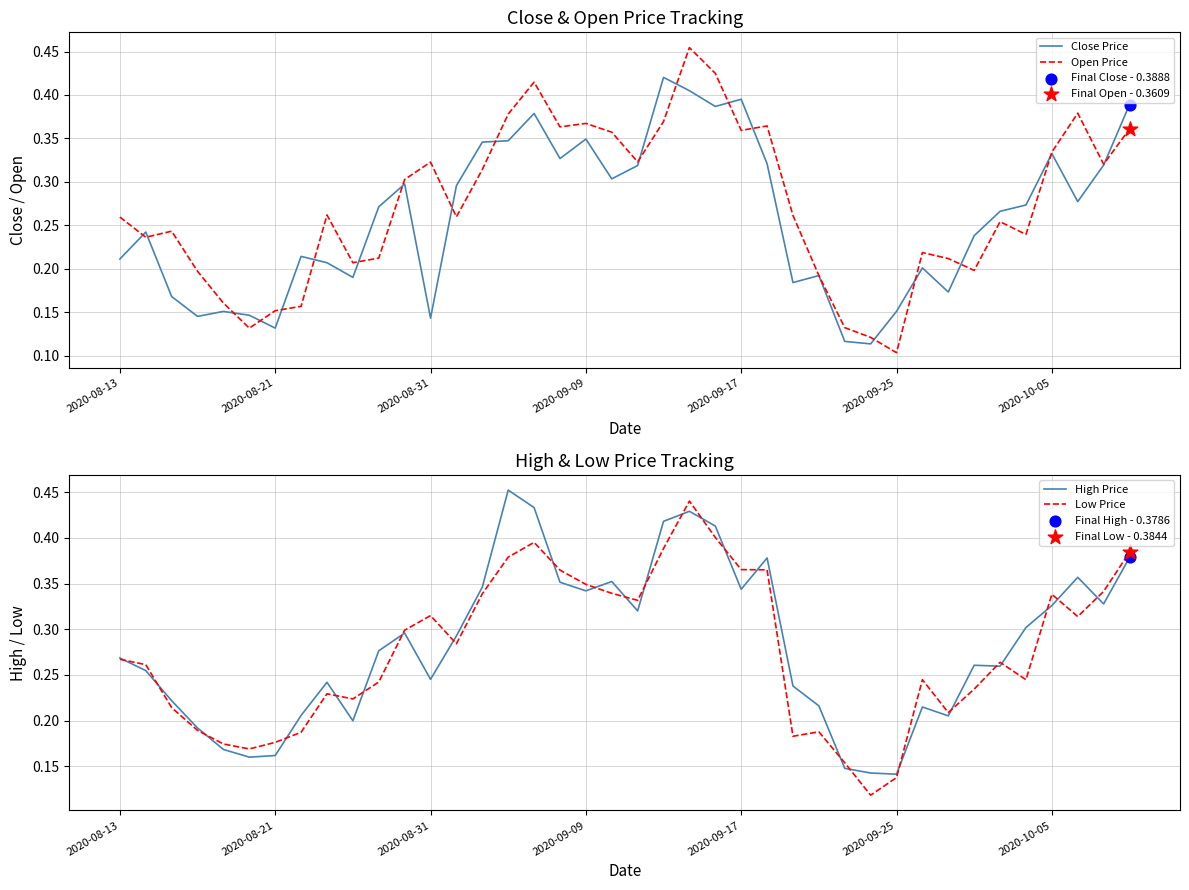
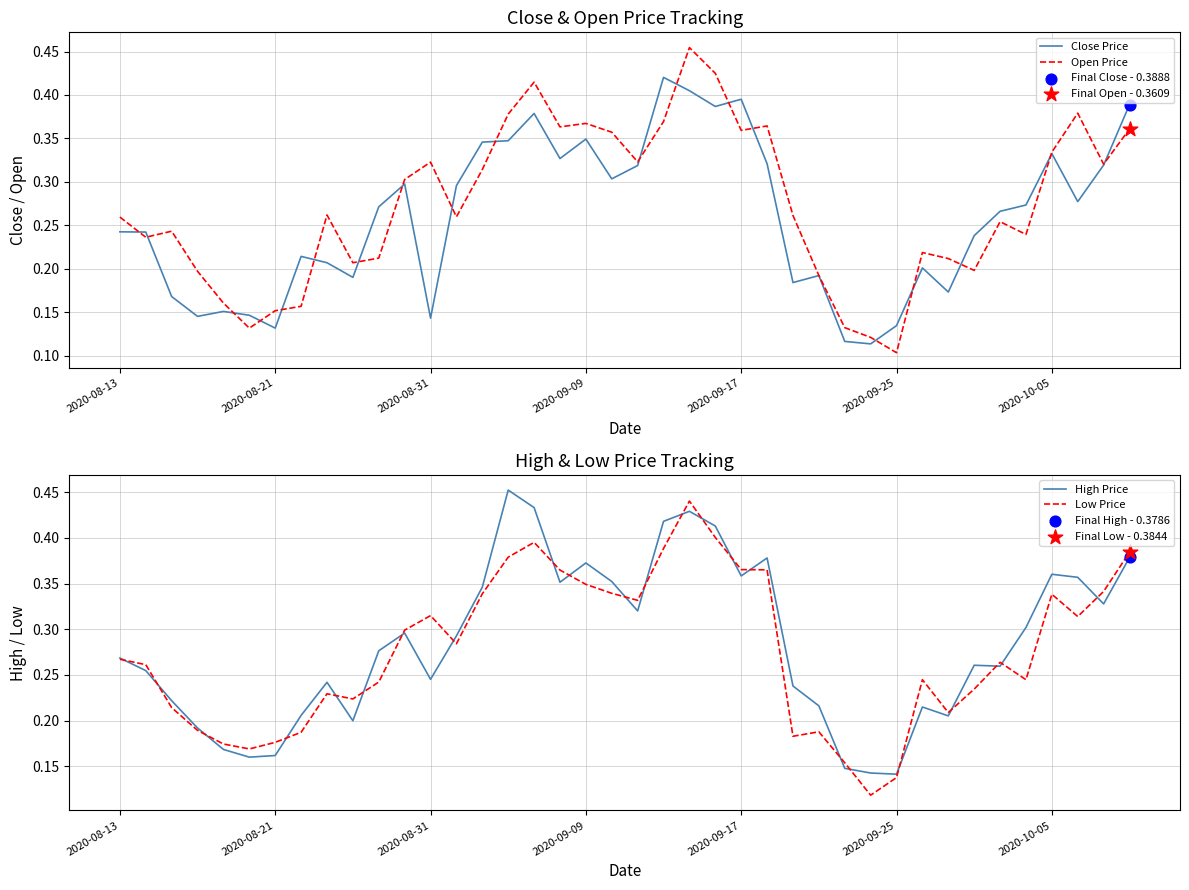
  {
    "Close & Open Price Tracking": {
      "Close Price": {
-       "2020-08-13": 0.21,
+       "2020-08-13": 0.24,
        "2020-08-21": 0.13,
        "2020-08-31": 0.14,
        "2020-09-09": 0.35,
        "2020-09-17": 0.40,
-       "2020-09-25": 0.15
+       "2020-09-25": 0.13
      }
    },
    "High & Low Price Tracking": {
      "High Price": {
        "2020-08-21": 0.16,
        "2020-08-31": 0.25,
-       "2020-09-09": 0.34,
-       "2020-09-17": 0.34,
+       "2020-09-09": 0.37,
+       "2020-09-17": 0.36,
        "2020-09-25": 0.14,
-       "2020-10-05": 0.33
+       "2020-10-05": 0.36
      }
    }
  }
